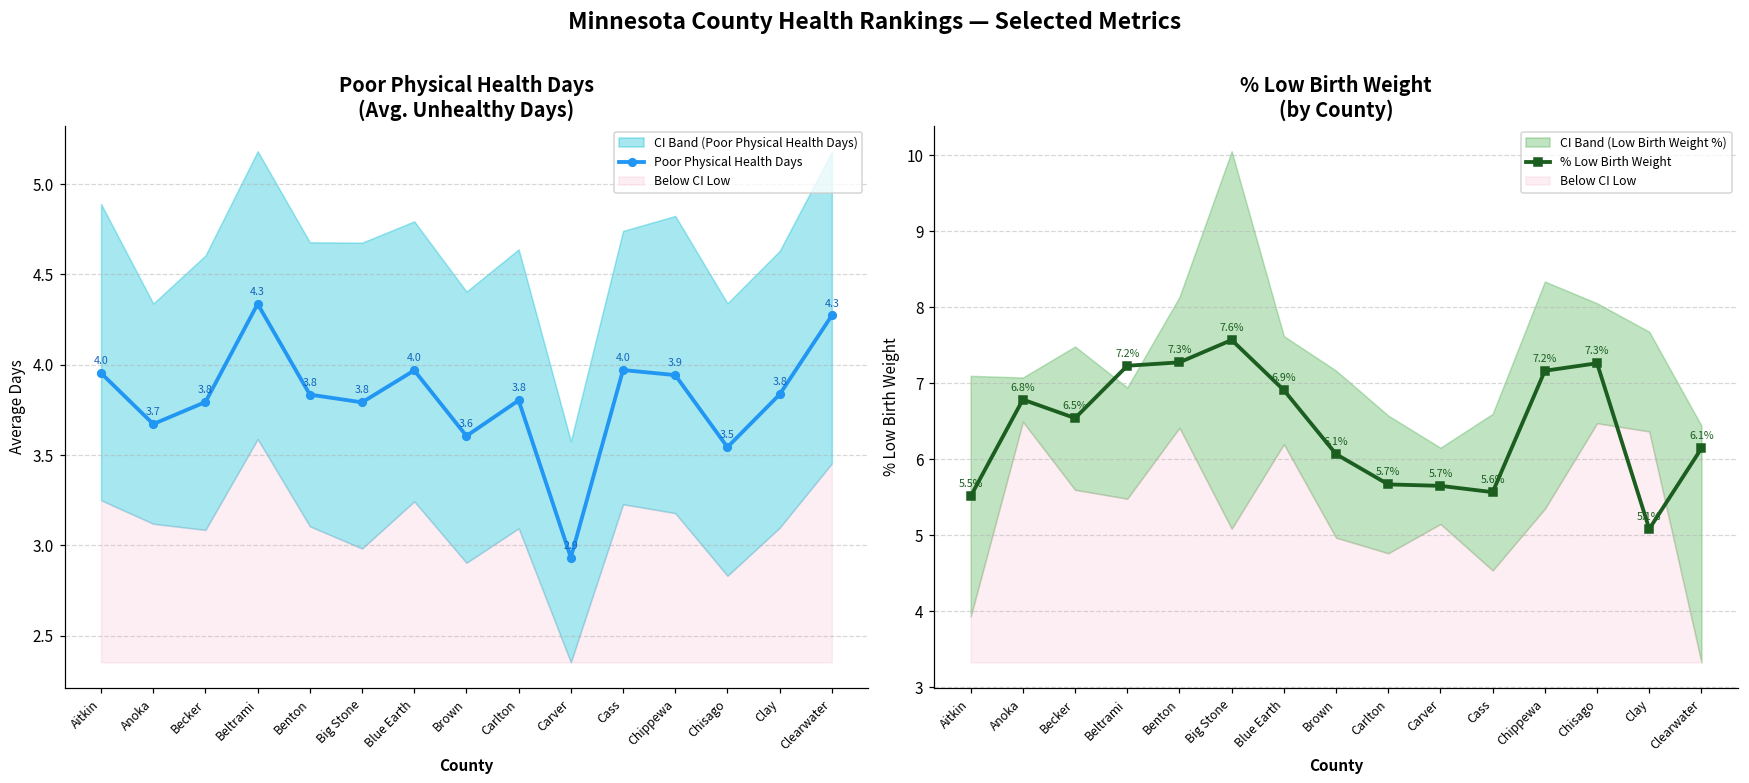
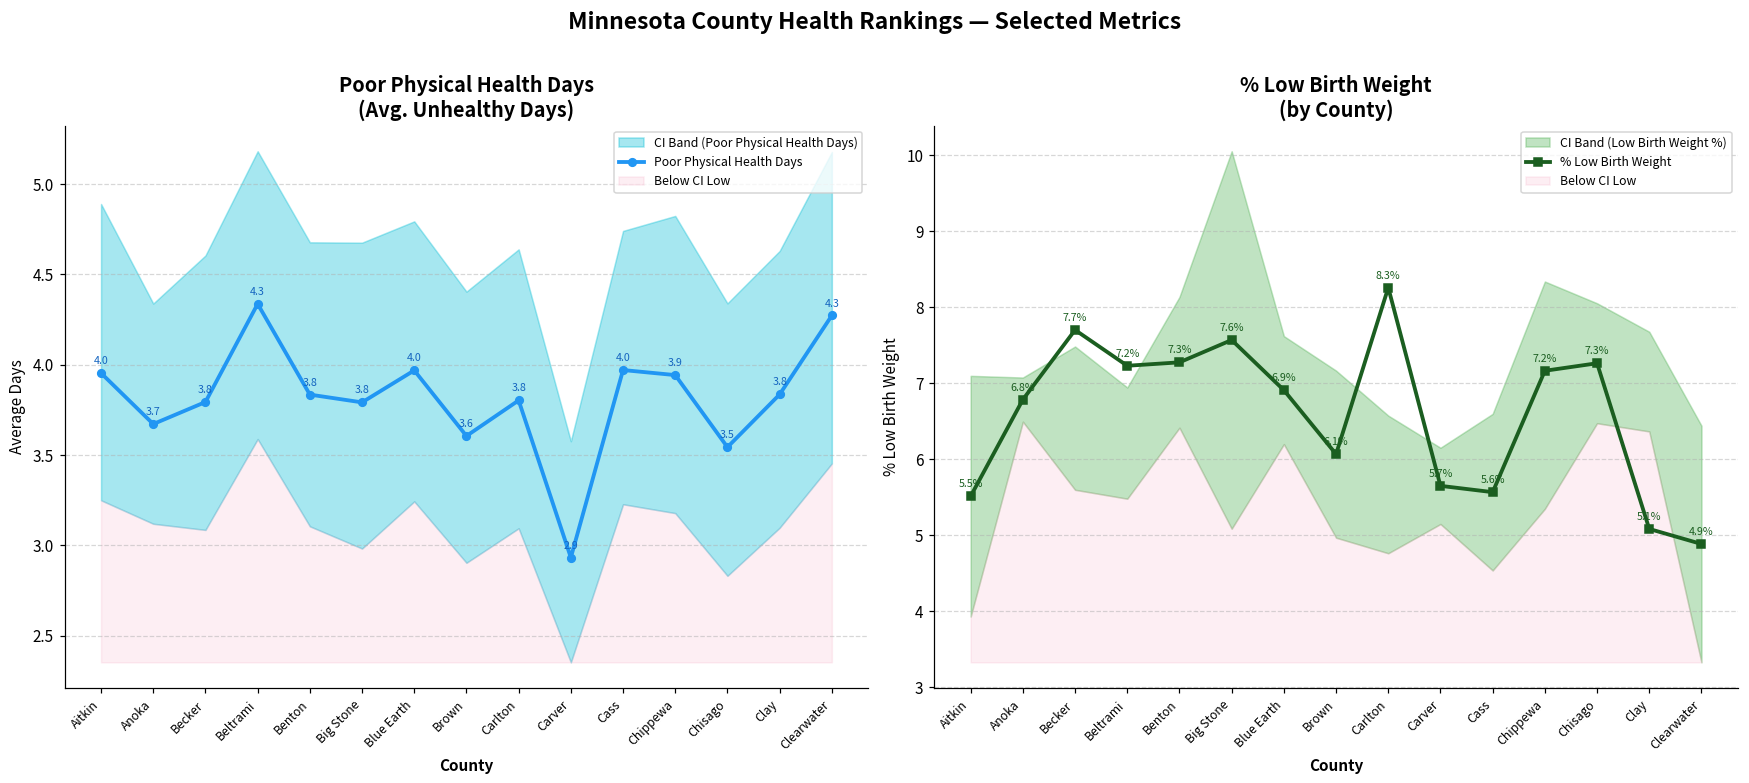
  {
    "Poor Physical Health Days (Avg. Unhealthy Days)": {
      "Below CI Low": {
        "Aitkin": "3.25",
        "Anoka": "3.12",
        "Becker": "3.09",
        "Beltrami": "3.59",
        "Benton": "3.11",
        "Big Stone": "2.98",
        "Blue Earth": "3.24",
        "Brown": "2.90",
        "Carlton": "3.10",
        "Cass": "3.23",
        "Chippewa": "3.18",
        "Chisago": "2.83",
        "Clay": "3.10",
        "Clearwater": "3.45"
      }
    },
    "% Low Birth Weight (by County)": {
      "% Low Birth Weight": {
        "Aitkin": "5.5%",
        "Anoka": "6.8%",
-       "Becker": "6.5%",
+       "Becker": "7.7%",
        "Beltrami": "7.2%",
        "Benton": "7.3%",
        "Big Stone": "7.6%",
        "Blue Earth": "6.9%",
        "Brown": "6.1%",
-       "Carlton": "5.7%",
+       "Carlton": "8.3%",
        "Carver": "5.7%",
        "Cass": "5.6%",
        "Chippewa": "7.2%",
        "Chisago": "7.3%",
        "Clay": "5.1%",
-       "Clearwater": "6.1%"
+       "Clearwater": "4.9%"
      },
      "Below CI Low": {
        "Aitkin": "3.9",
        "Anoka": "6.5",
        "Becker": "5.6",
        "Beltrami": "5.5",
        "Benton": "6.4",
        "Big Stone": "5.1",
        "Blue Earth": "6.2",
        "Brown": "5.0",
        "Carlton": "4.8",
        "Carver": "5.1",
        "Cass": "4.5",
        "Chippewa": "5.3",
        "Chisago": "6.5",
        "Clay": "6.4"
      }
    }
  }
